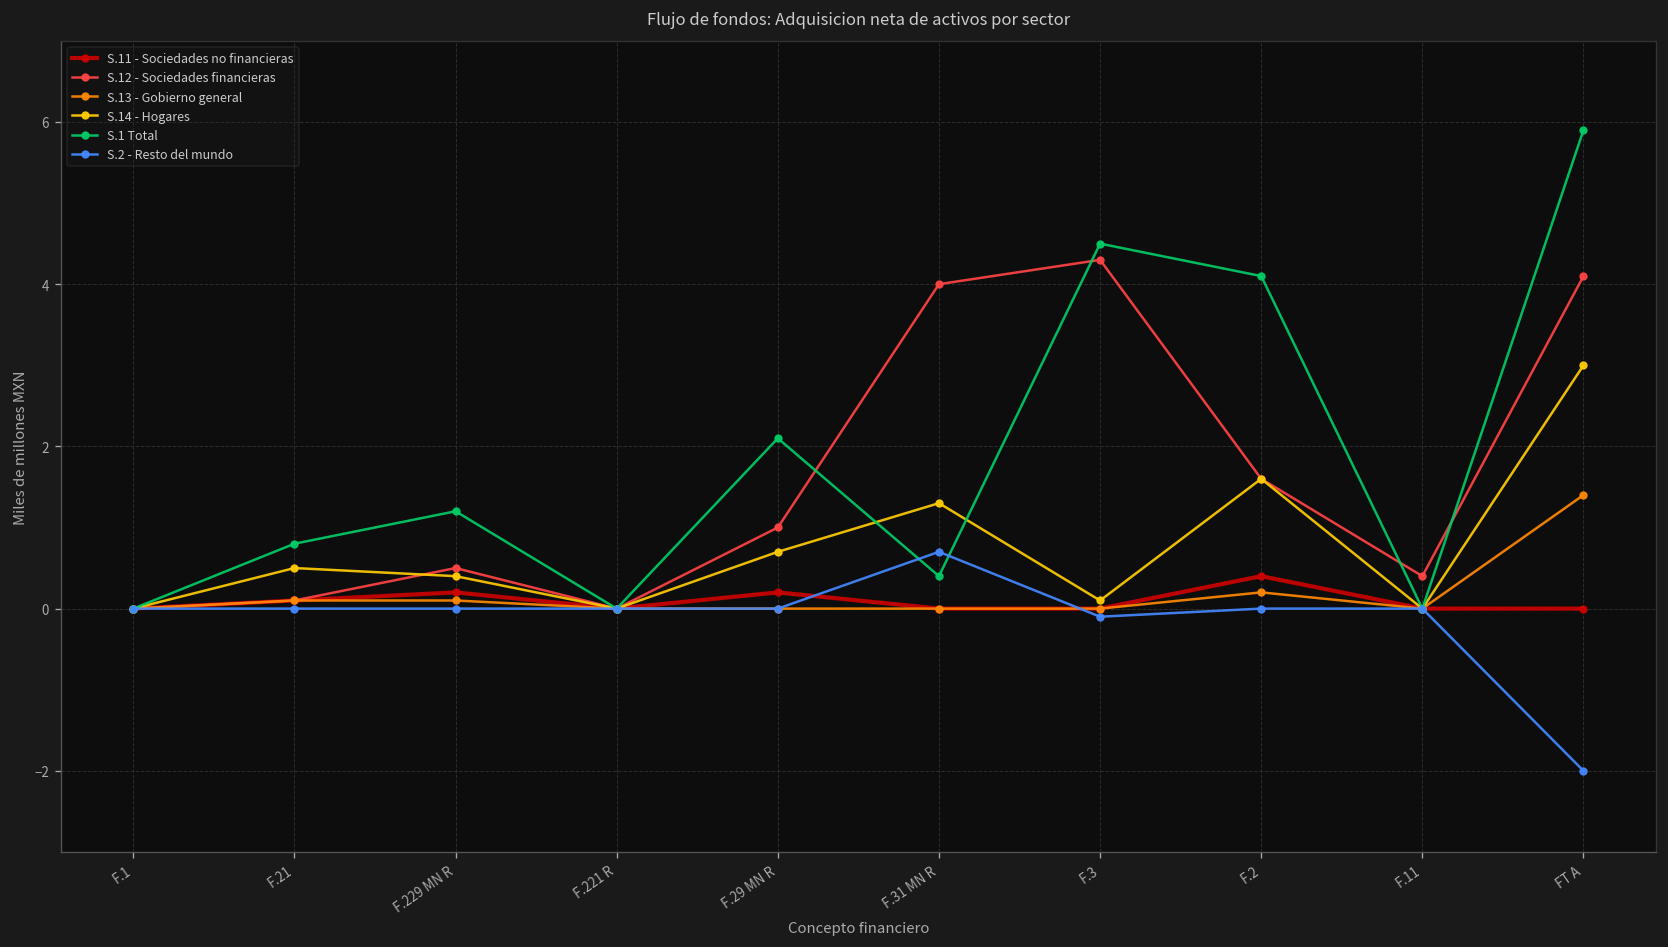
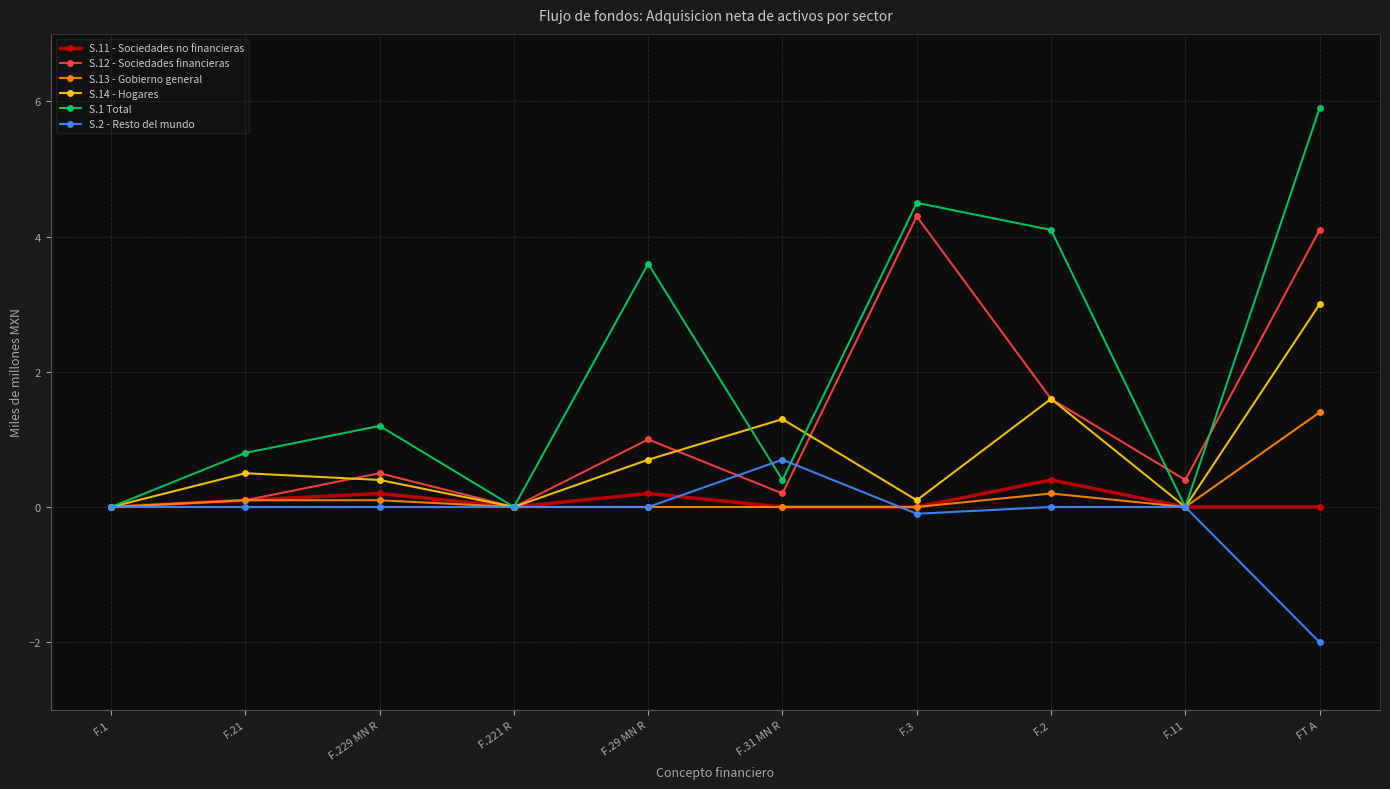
  {
    "S.11 - Sociedades no financieras": {
      "F.229 MN R": 0.2,
      "F.29 MN R": 0.2,
      "F.2": 0.4,
      "FT A": 0.0
    },
    "S.12 - Sociedades financieras": {
      "F.229 MN R": 0.5,
      "F.29 MN R": 1.0,
-     "F.31 MN R": 4.0,
+     "F.31 MN R": 0.2,
      "F.3": 4.3,
      "F.11": 0.4,
      "FT A": 4.1
    },
    "S.13 - Gobierno general": {
      "F.229 MN R": 0.1,
      "F.2": 0.2,
      "FT A": 1.4
    },
    "S.14 - Hogares": {
      "F.21": 0.5,
      "F.229 MN R": 0.4,
      "F.29 MN R": 0.7,
      "F.31 MN R": 1.3,
      "F.3": 0.1,
      "FT A": 3.0
    },
    "S.1 Total": {
      "F.21": 0.8,
      "F.229 MN R": 1.2,
-     "F.29 MN R": 2.1,
+     "F.29 MN R": 3.6,
      "F.31 MN R": 0.4,
      "F.3": 4.5,
      "F.2": 4.1,
      "FT A": 5.9
    },
    "S.2 - Resto del mundo": {
      "F.21": 0.0,
      "F.229 MN R": 0.0,
      "F.31 MN R": 0.7,
      "F.3": -0.1,
      "F.2": 0.0,
      "FT A": -2.0
    }
  }
